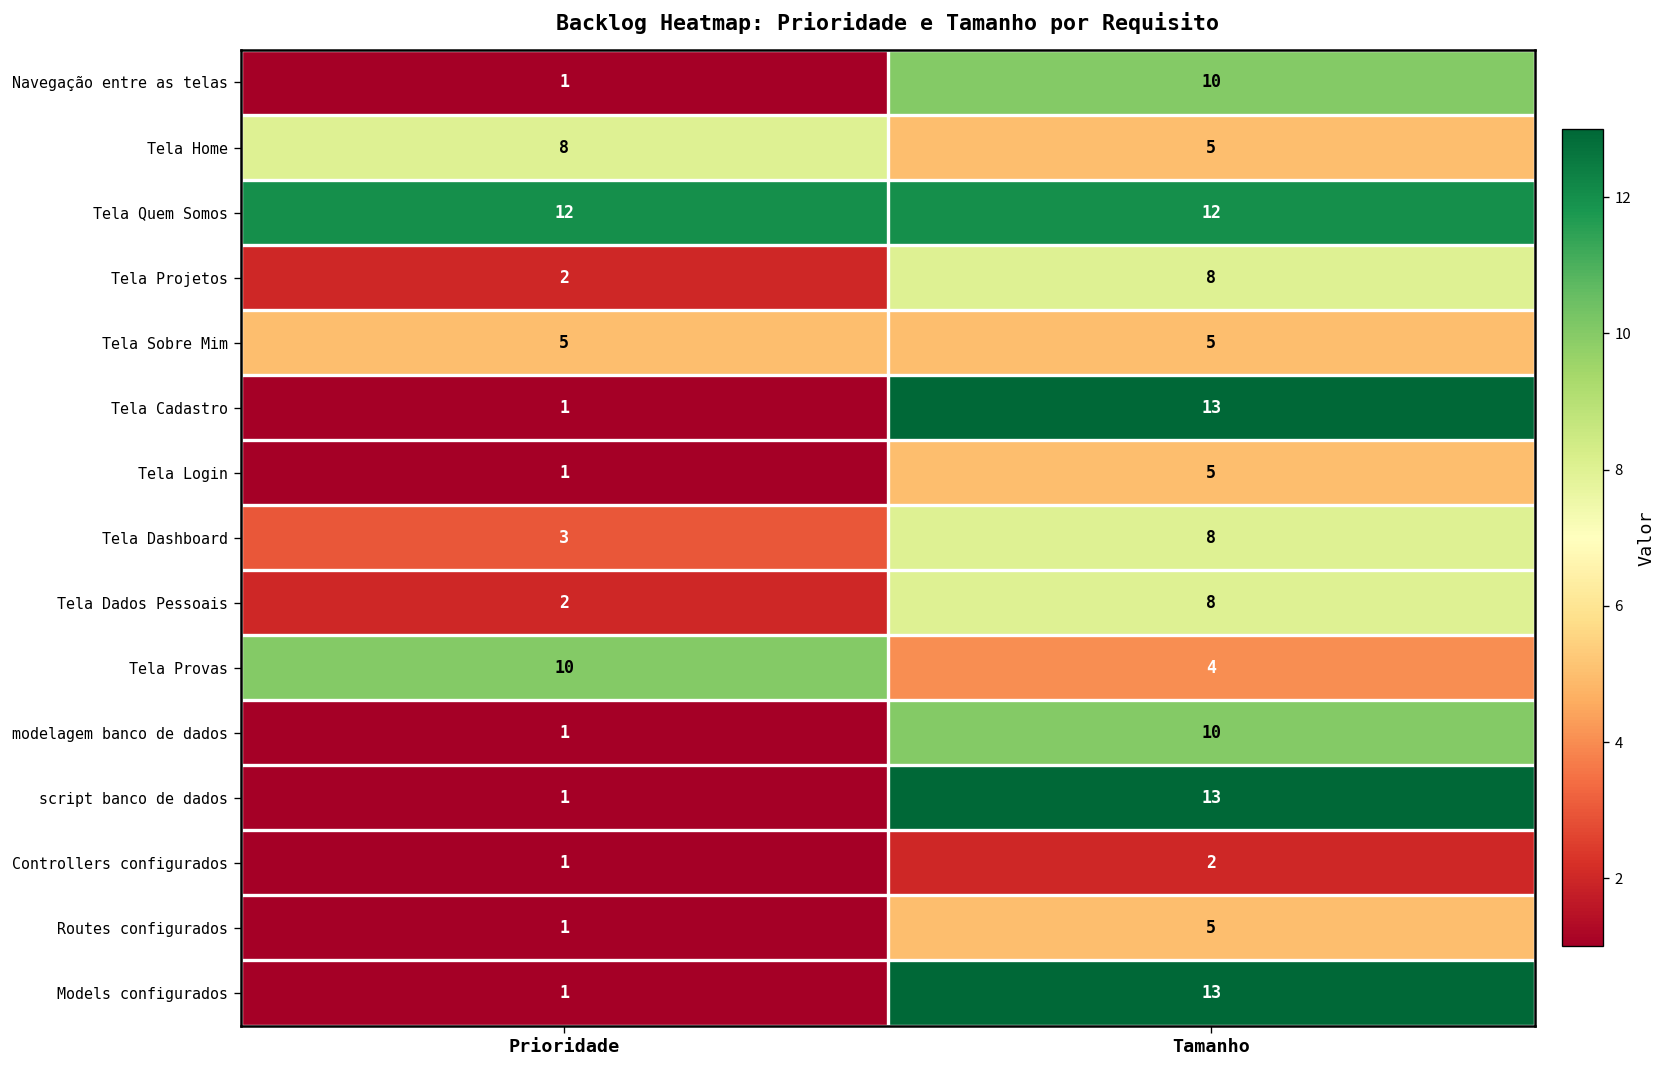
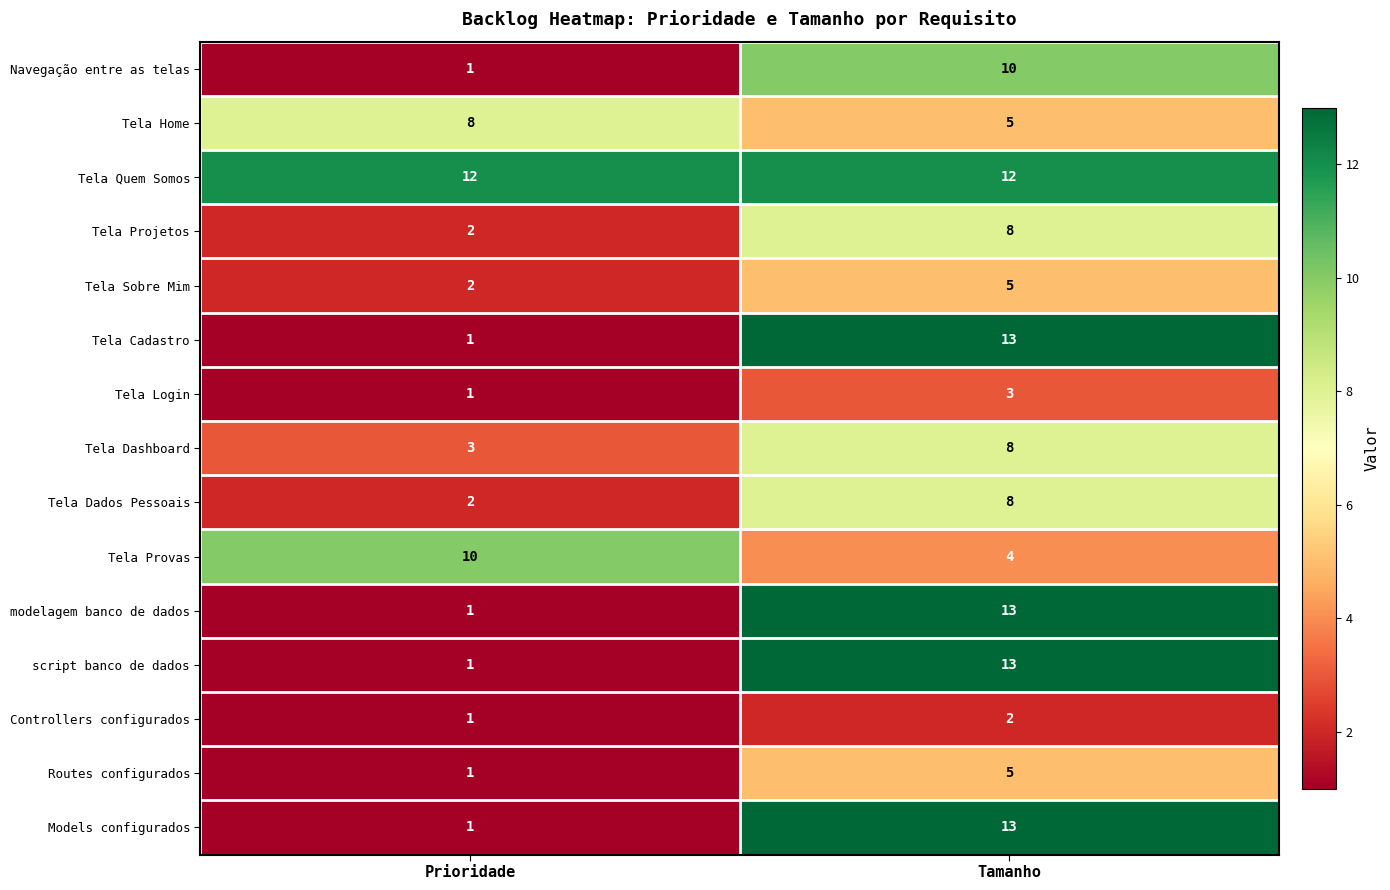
  {
    "Navegação entre as telas": {
      "Prioridade": 1,
      "Tamanho": 10
    },
    "Tela Home": {
      "Prioridade": 8,
      "Tamanho": 5
    },
    "Tela Quem Somos": {
      "Prioridade": 12,
      "Tamanho": 12
    },
    "Tela Projetos": {
      "Prioridade": 2,
      "Tamanho": 8
    },
    "Tela Sobre Mim": {
-     "Prioridade": 5,
+     "Prioridade": 2,
      "Tamanho": 5
    },
    "Tela Cadastro": {
      "Prioridade": 1,
      "Tamanho": 13
    },
    "Tela Login": {
      "Prioridade": 1,
-     "Tamanho": 5
+     "Tamanho": 3
    },
    "Tela Dashboard": {
      "Prioridade": 3,
      "Tamanho": 8
    },
    "Tela Dados Pessoais": {
      "Prioridade": 2,
      "Tamanho": 8
    },
    "Tela Provas": {
      "Prioridade": 10,
      "Tamanho": 4
    },
    "modelagem banco de dados": {
      "Prioridade": 1,
-     "Tamanho": 10
+     "Tamanho": 13
    },
    "script banco de dados": {
      "Prioridade": 1,
      "Tamanho": 13
    },
    "Controllers configurados": {
      "Prioridade": 1,
      "Tamanho": 2
    },
    "Routes configurados": {
      "Prioridade": 1,
      "Tamanho": 5
    },
    "Models configurados": {
      "Prioridade": 1,
      "Tamanho": 13
    }
  }
